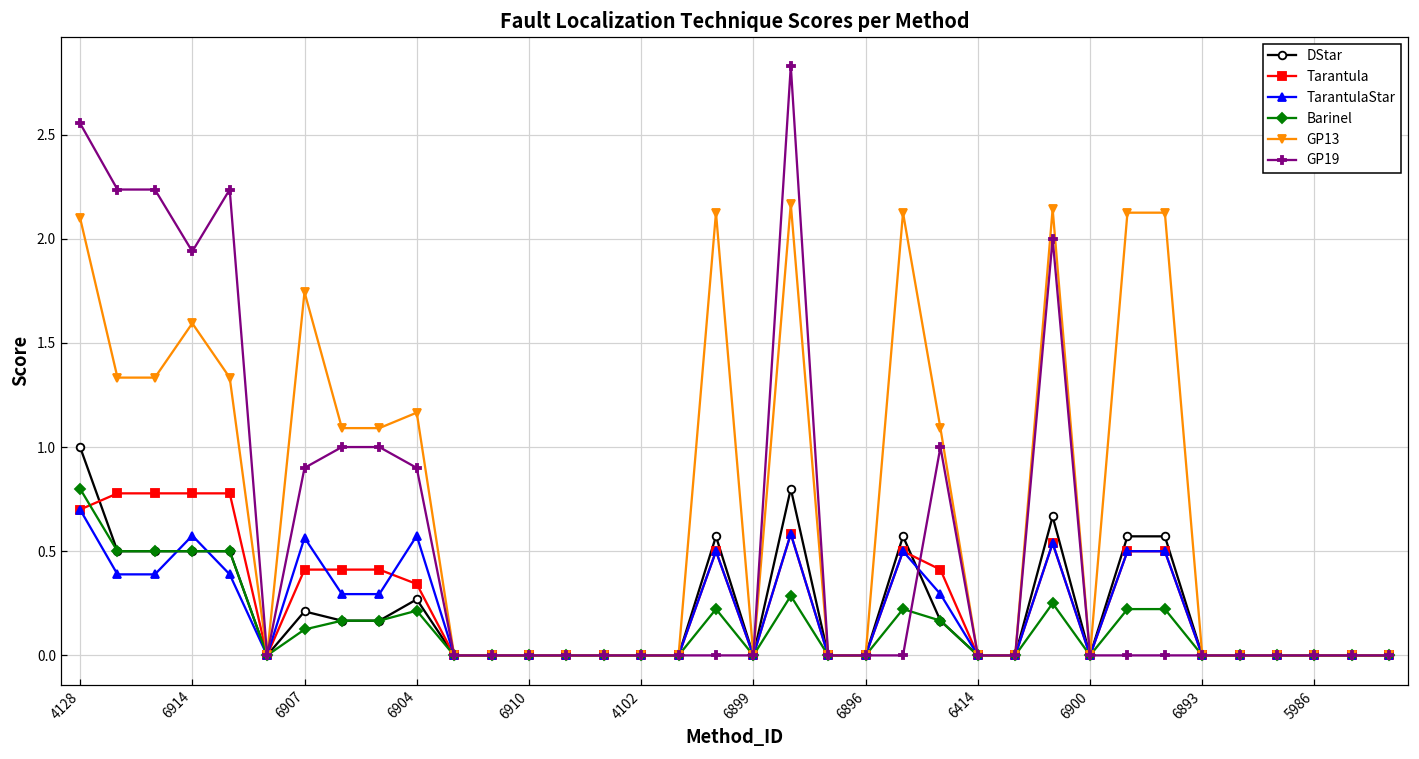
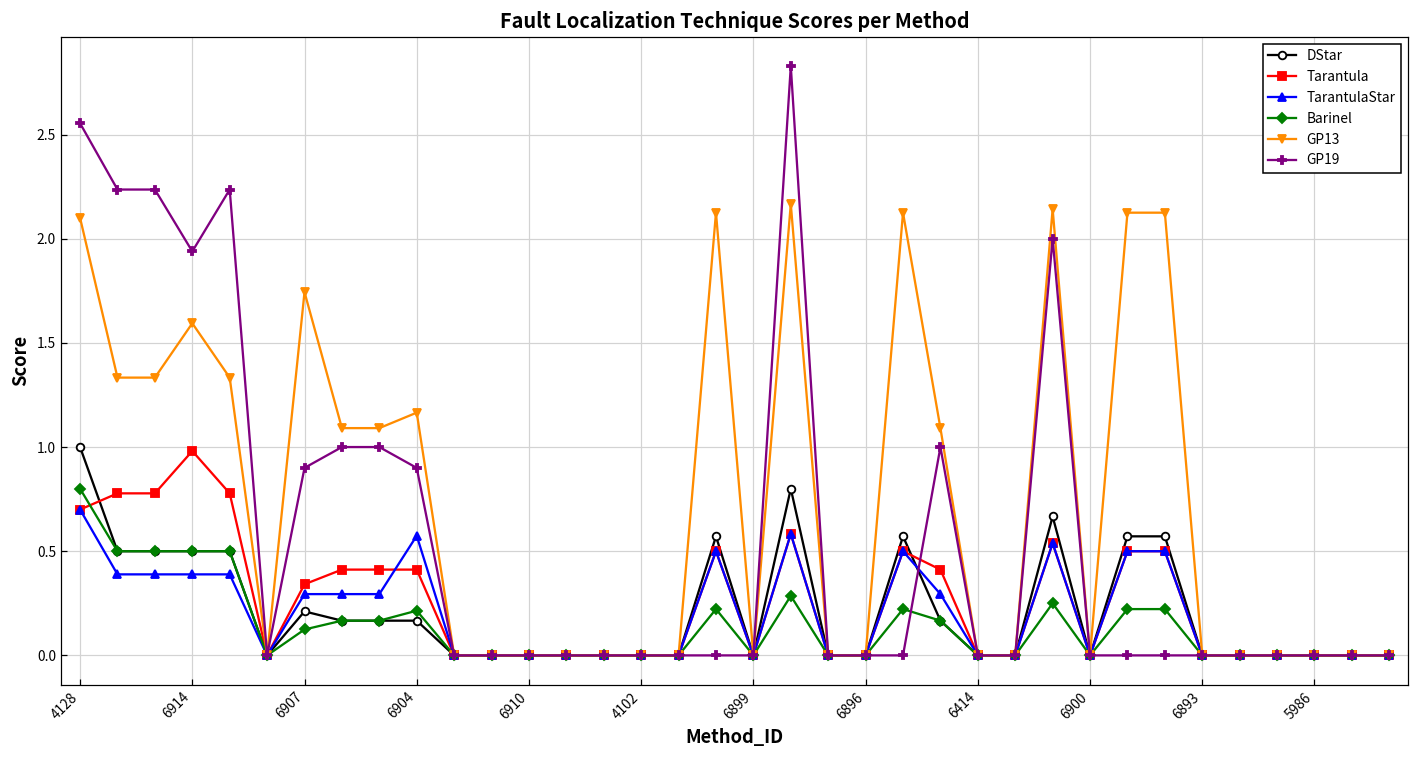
  {
    "DStar": {
      "4128": 1.00,
      "6907": 0.21,
-     "6904": 0.27
+     "6904": 0.17
    },
    "Tarantula": {
-     "6914": 0.78,
-     "6907": 0.41,
-     "6904": 0.34
+     "6914": 0.98,
+     "6907": 0.34,
+     "6904": 0.41
    },
    "TarantulaStar": {
-     "6914": 0.57,
-     "6907": 0.56,
+     "6914": 0.39,
+     "6907": 0.29,
      "6904": 0.57
    },
    "Barinel": {
      "4128": 0.80,
      "6907": 0.12,
      "6904": 0.21
    },
    "GP13": {
      "4128": 2.10,
      "6914": 1.59,
      "6907": 1.74,
      "6904": 1.17
    },
    "GP19": {
      "4128": 2.55,
      "6914": 1.94,
      "6907": 0.90,
      "6904": 0.90
    }
  }
